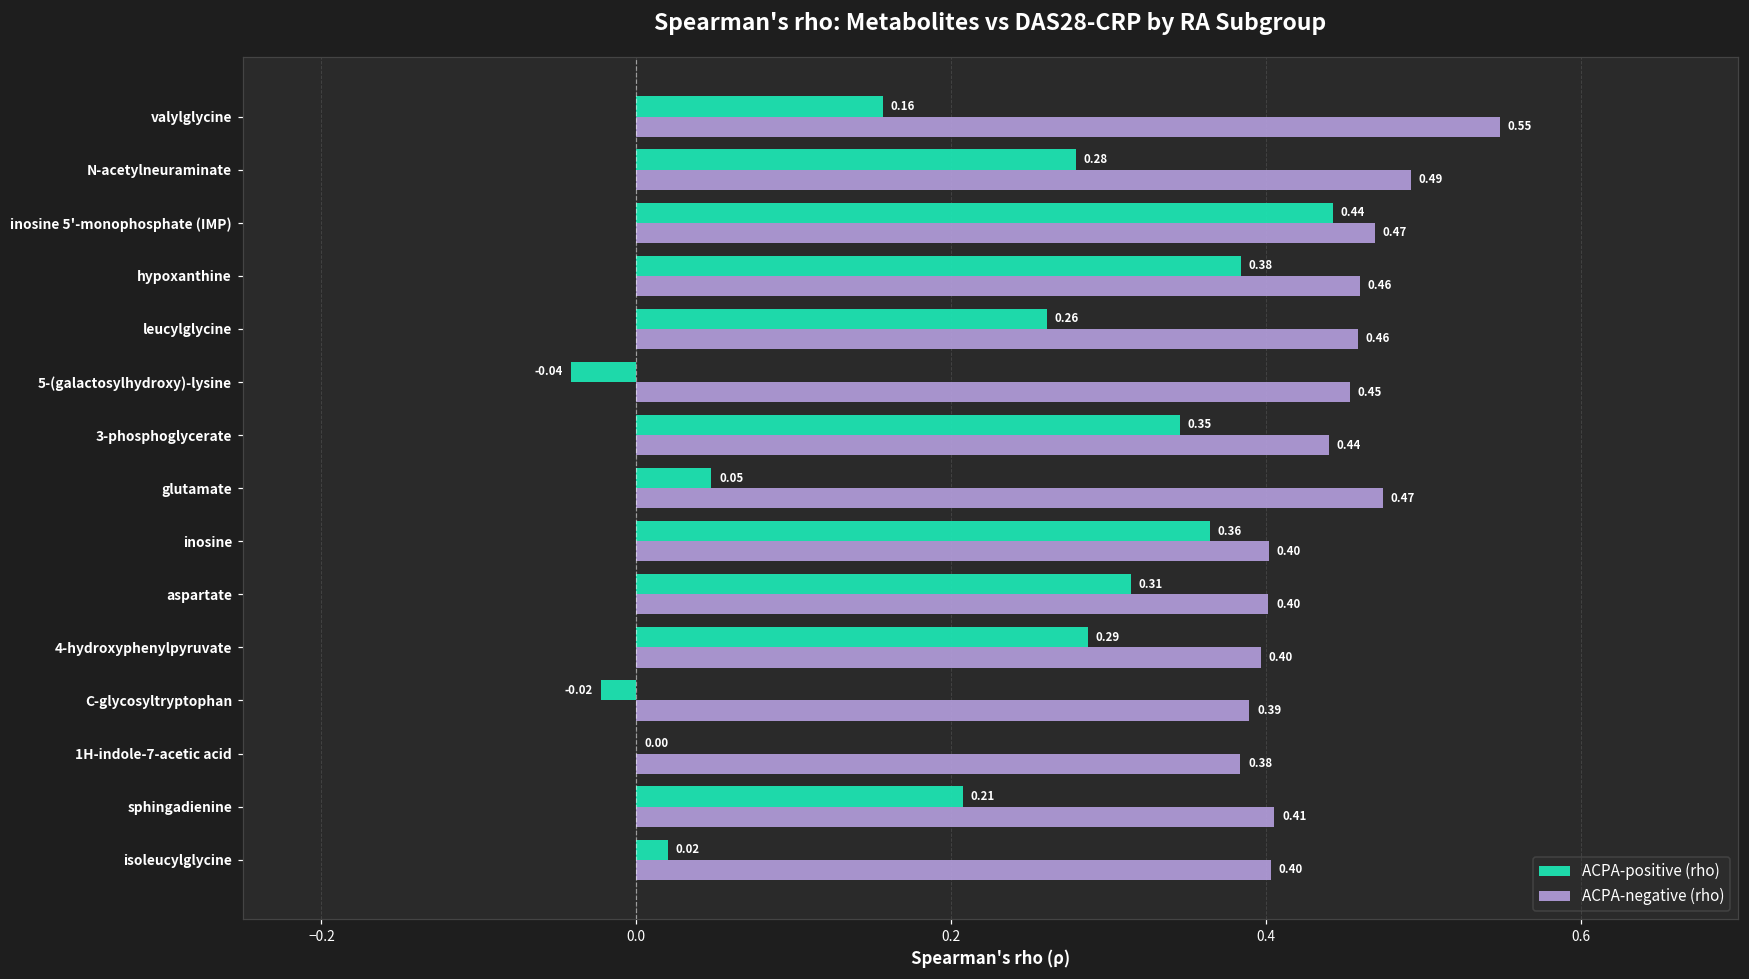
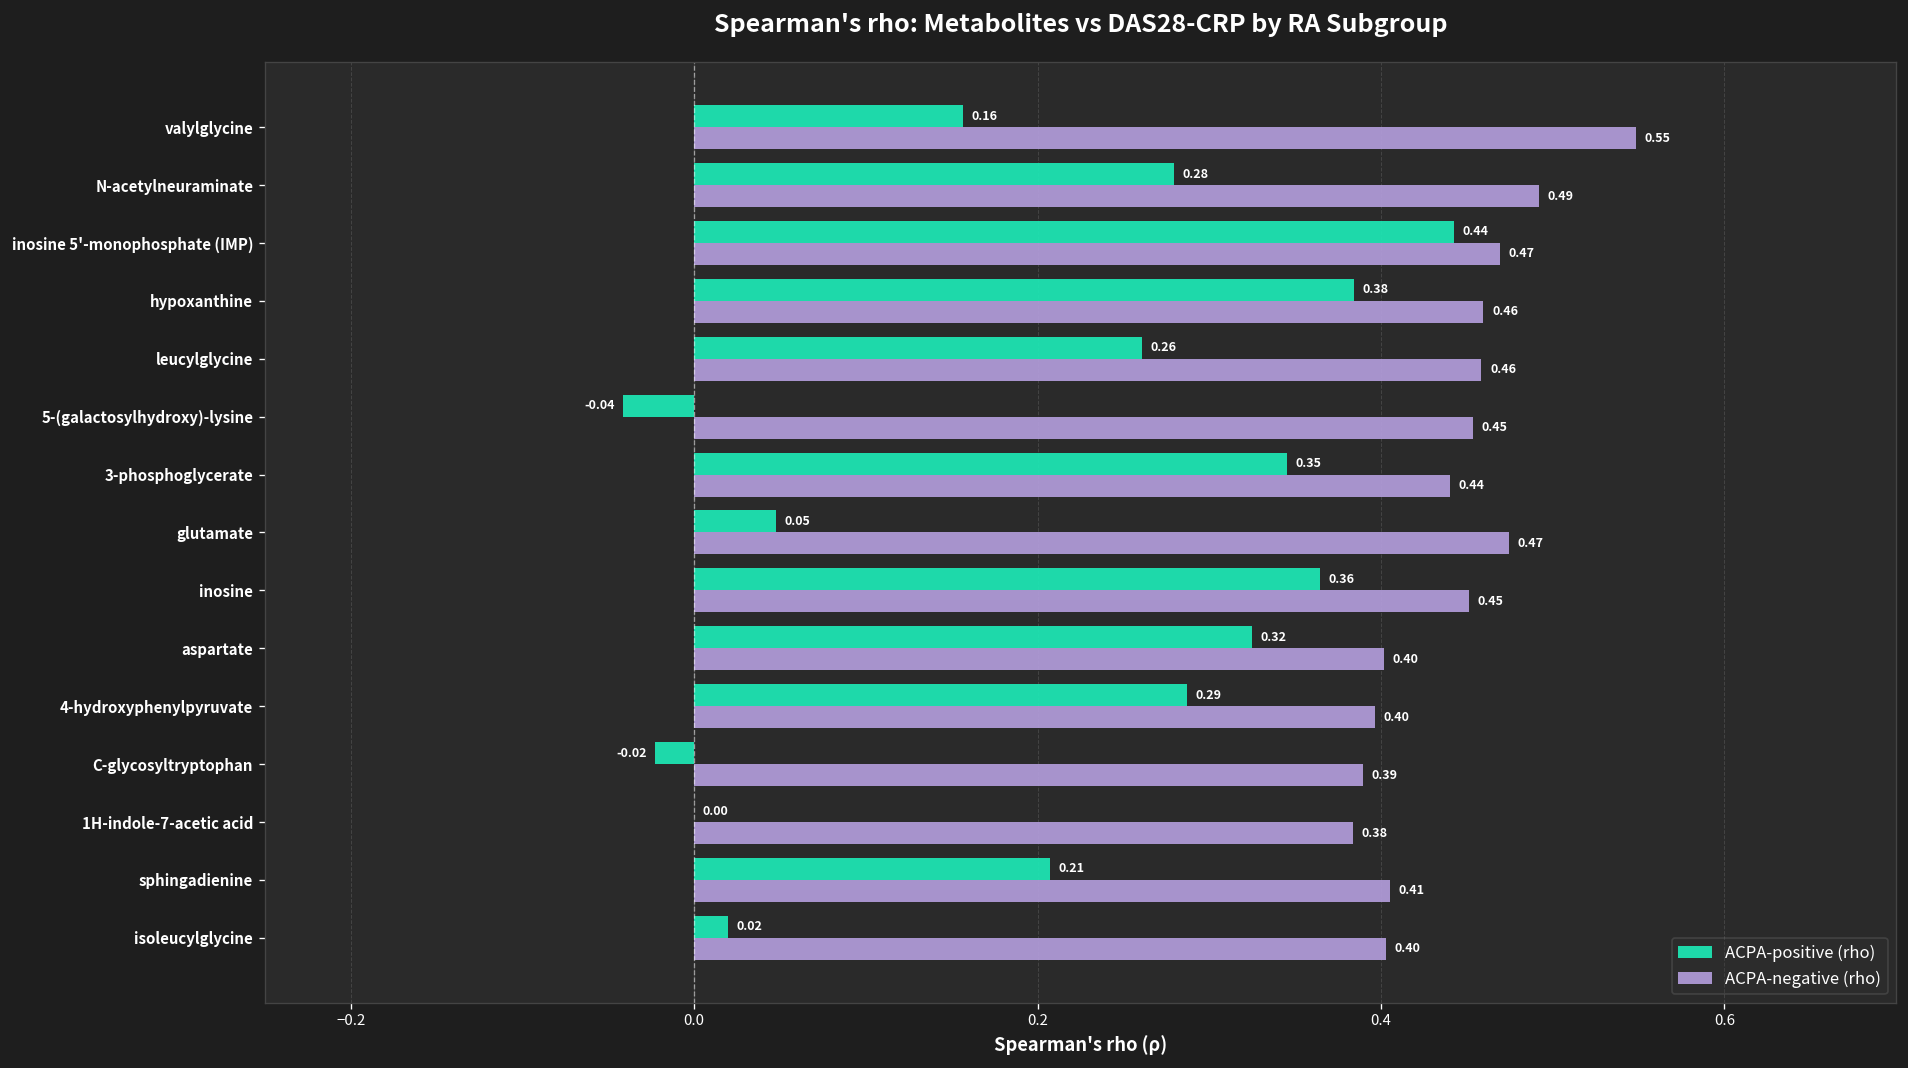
  {
    "ACPA-positive (rho)": {
      "valylglycine": 0.16,
      "N-acetylneuraminate": 0.28,
      "inosine 5'-monophosphate (IMP)": 0.44,
      "hypoxanthine": 0.38,
      "leucylglycine": 0.26,
      "5-(galactosylhydroxy)-lysine": -0.04,
      "3-phosphoglycerate": 0.35,
      "glutamate": 0.05,
      "inosine": 0.36,
-     "aspartate": 0.31,
+     "aspartate": 0.32,
      "4-hydroxyphenylpyruvate": 0.29,
      "C-glycosyltryptophan": -0.02,
      "1H-indole-7-acetic acid": 0.00,
      "sphingadienine": 0.21,
      "isoleucylglycine": 0.02
    },
    "ACPA-negative (rho)": {
      "valylglycine": 0.55,
      "N-acetylneuraminate": 0.49,
      "inosine 5'-monophosphate (IMP)": 0.47,
      "hypoxanthine": 0.46,
      "leucylglycine": 0.46,
      "5-(galactosylhydroxy)-lysine": 0.45,
      "3-phosphoglycerate": 0.44,
      "glutamate": 0.47,
-     "inosine": 0.40,
+     "inosine": 0.45,
      "aspartate": 0.40,
      "4-hydroxyphenylpyruvate": 0.40,
      "C-glycosyltryptophan": 0.39,
      "1H-indole-7-acetic acid": 0.38,
      "sphingadienine": 0.41,
      "isoleucylglycine": 0.40
    }
  }
